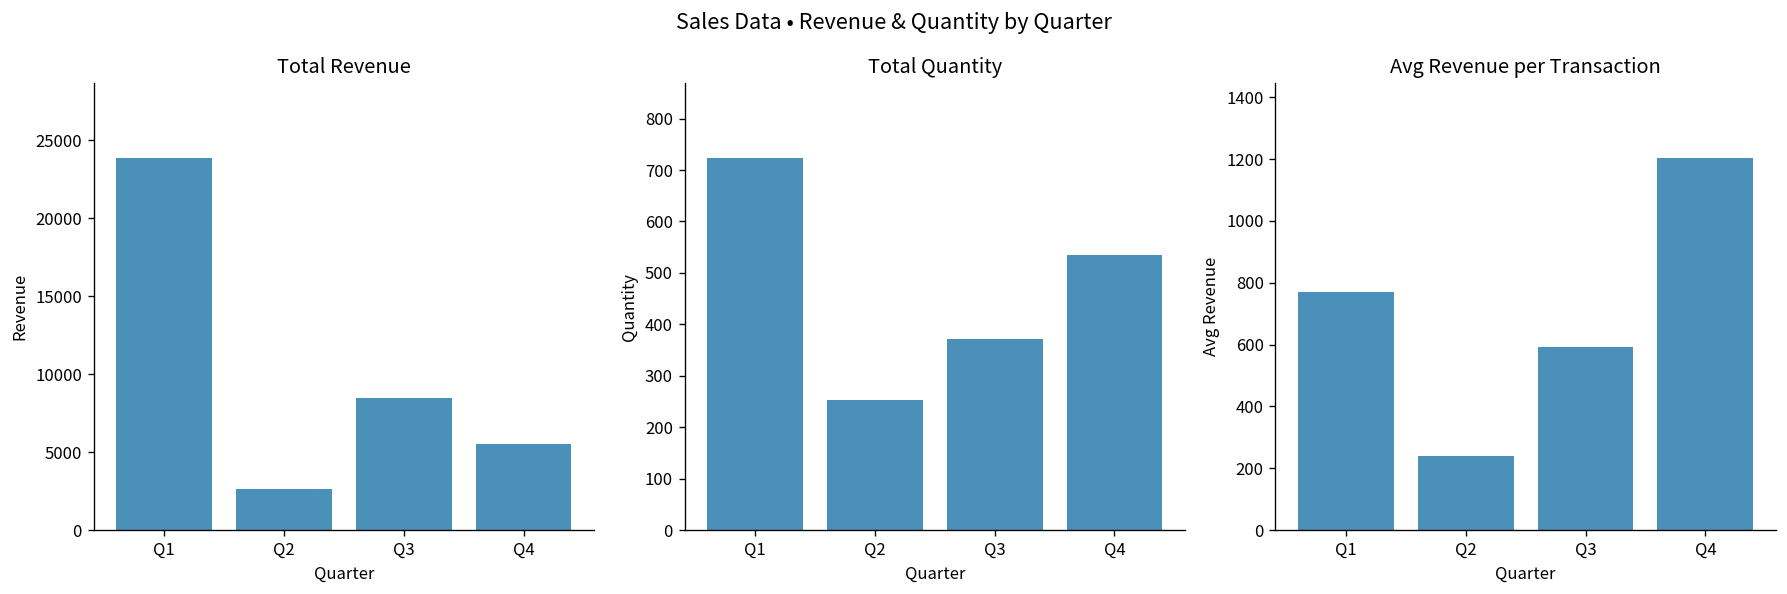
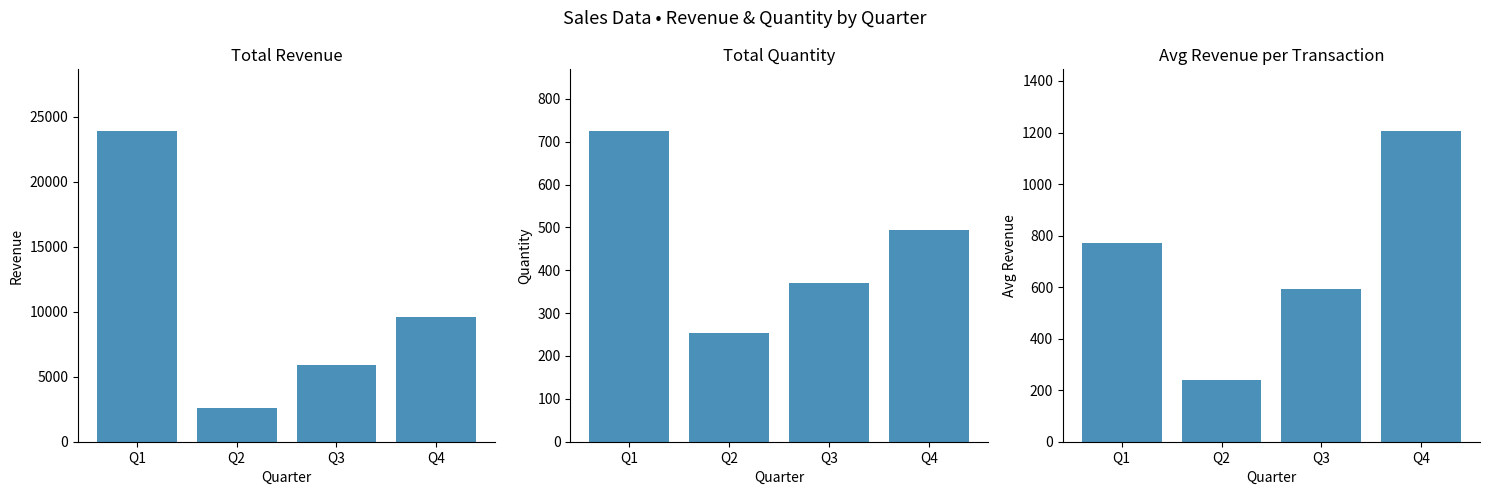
  {
    "Total Revenue": {
      "Q1": 23900,
      "Q2": 2600,
-     "Q3": 8500,
-     "Q4": 5500
+     "Q3": 5900,
+     "Q4": 9600
    },
    "Total Quantity": {
      "Q1": 720,
      "Q2": 250,
      "Q3": 370,
-     "Q4": 540
+     "Q4": 500
    },
    "Avg Revenue per Transaction": {
      "Q1": 770,
      "Q2": 240,
      "Q3": 590,
      "Q4": 1200
    }
  }
